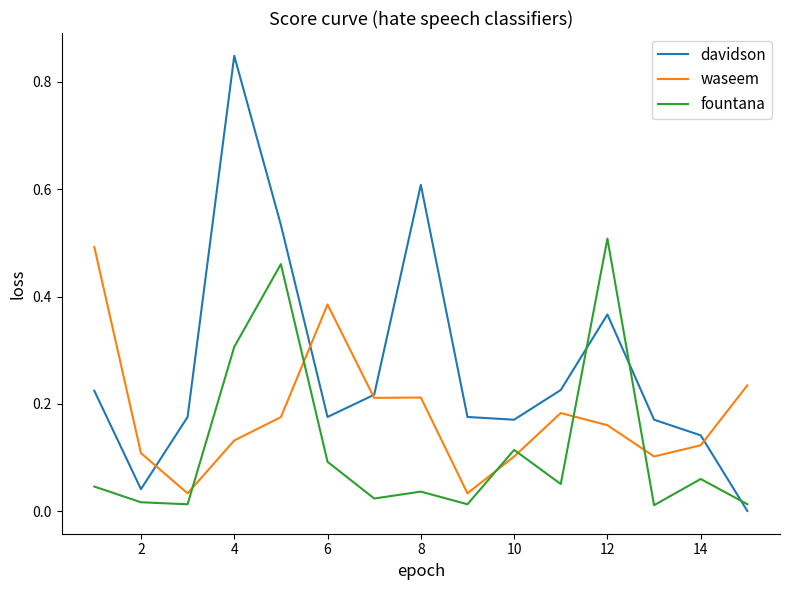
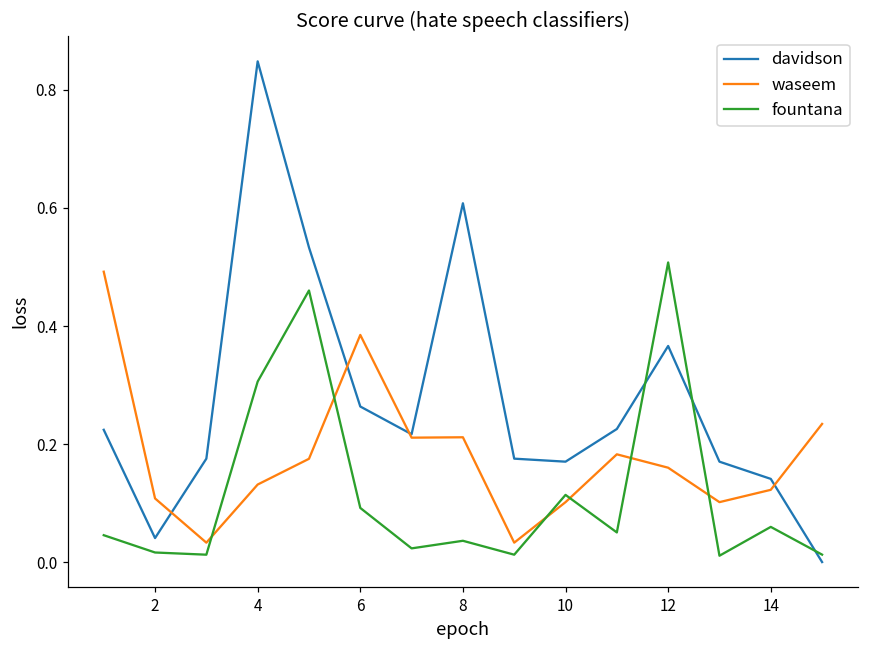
  {
    "davidson": {
      "2": 0.04,
      "4": 0.85,
-     "6": 0.18,
+     "6": 0.26,
      "8": 0.61,
      "10": 0.17,
      "12": 0.37,
      "14": 0.14
    },
    "waseem": {
      "2": 0.11,
      "4": 0.13,
      "6": 0.39,
      "8": 0.21,
      "10": 0.10,
      "12": 0.16,
      "14": 0.12
    },
    "fountana": {
      "2": 0.02,
      "4": 0.31,
      "6": 0.09,
      "8": 0.04,
      "10": 0.11,
      "12": 0.51,
      "14": 0.06
    }
  }
